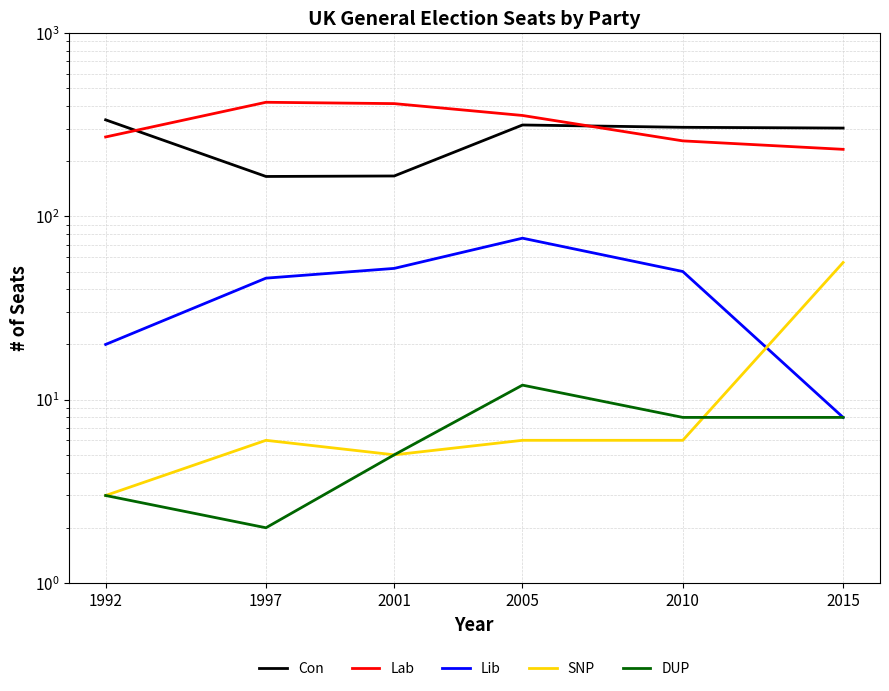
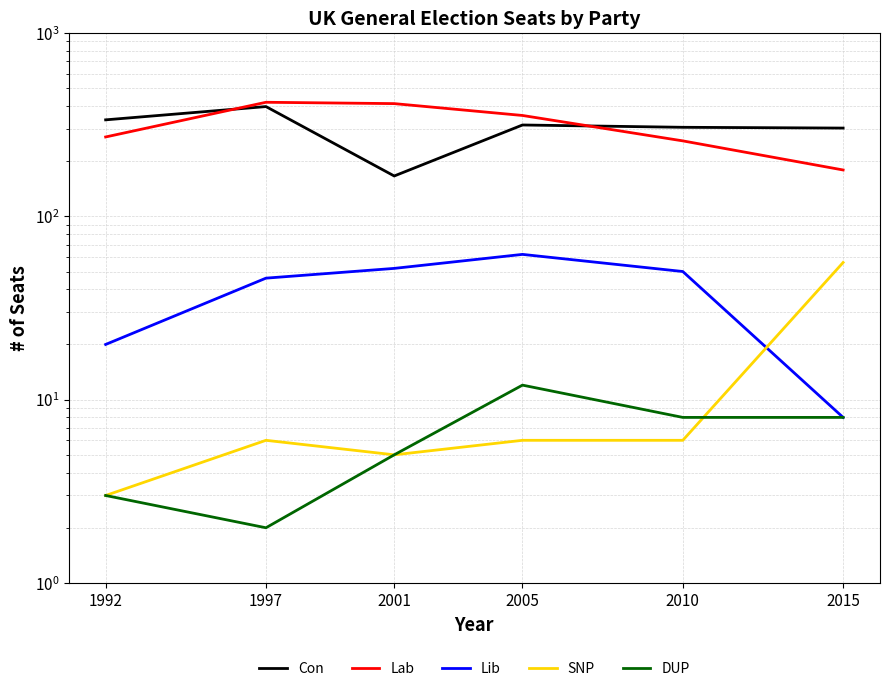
  {
    "Con": {
      "1992": 340,
-     "1997": 170,
+     "1997": 400,
      "2001": 170,
      "2005": 320,
      "2010": 310,
      "2015": 300
    },
    "Lab": {
      "1992": 270,
      "1997": 420,
      "2001": 410,
      "2005": 360,
      "2010": 260,
-     "2015": 230
+     "2015": 180
    },
    "Lib": {
      "1992": 20,
      "1997": 46,
      "2001": 52,
-     "2005": 76,
+     "2005": 62,
      "2010": 50
    },
    "SNP": {
      "1997": 6,
      "2005": 6,
      "2010": 6,
      "2015": 56
    },
    "DUP": {
      "1997": 2,
      "2005": 12,
      "2010": 8
    }
  }
